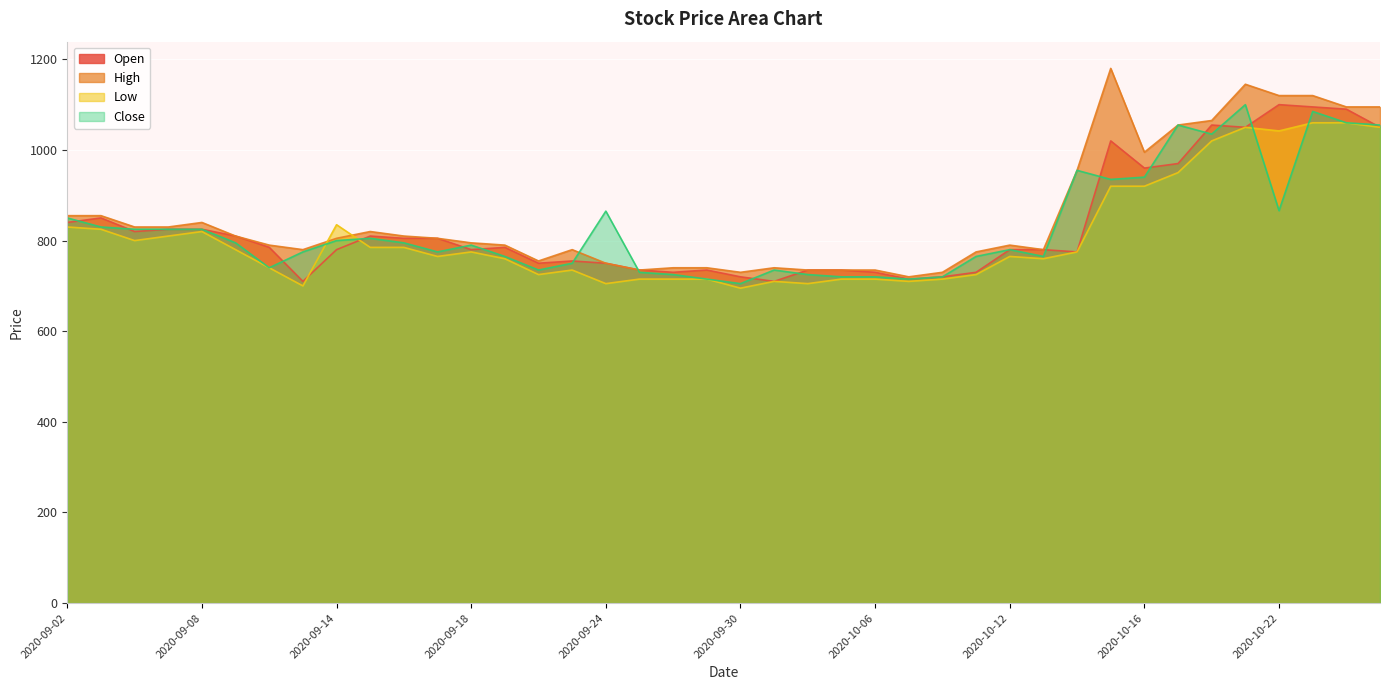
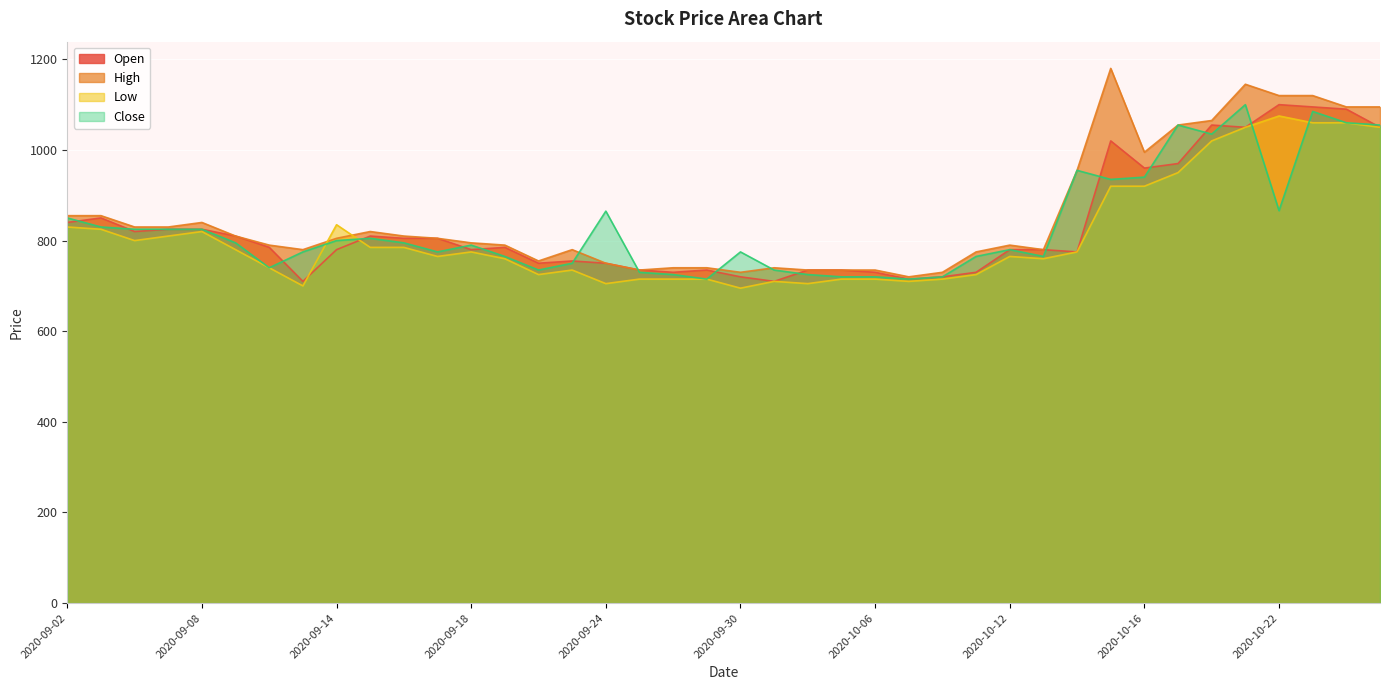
  {
    "Low": {
      "2020-09-02": 830,
      "2020-09-14": 840,
      "2020-09-24": 710,
      "2020-09-30": 700,
      "2020-10-12": 770,
      "2020-10-16": 920,
-     "2020-10-22": 1040
+     "2020-10-22": 1080
    },
    "Close": {
      "2020-09-24": 870,
-     "2020-09-30": 710,
+     "2020-09-30": 780,
      "2020-10-16": 940,
      "2020-10-22": 870
    }
  }
